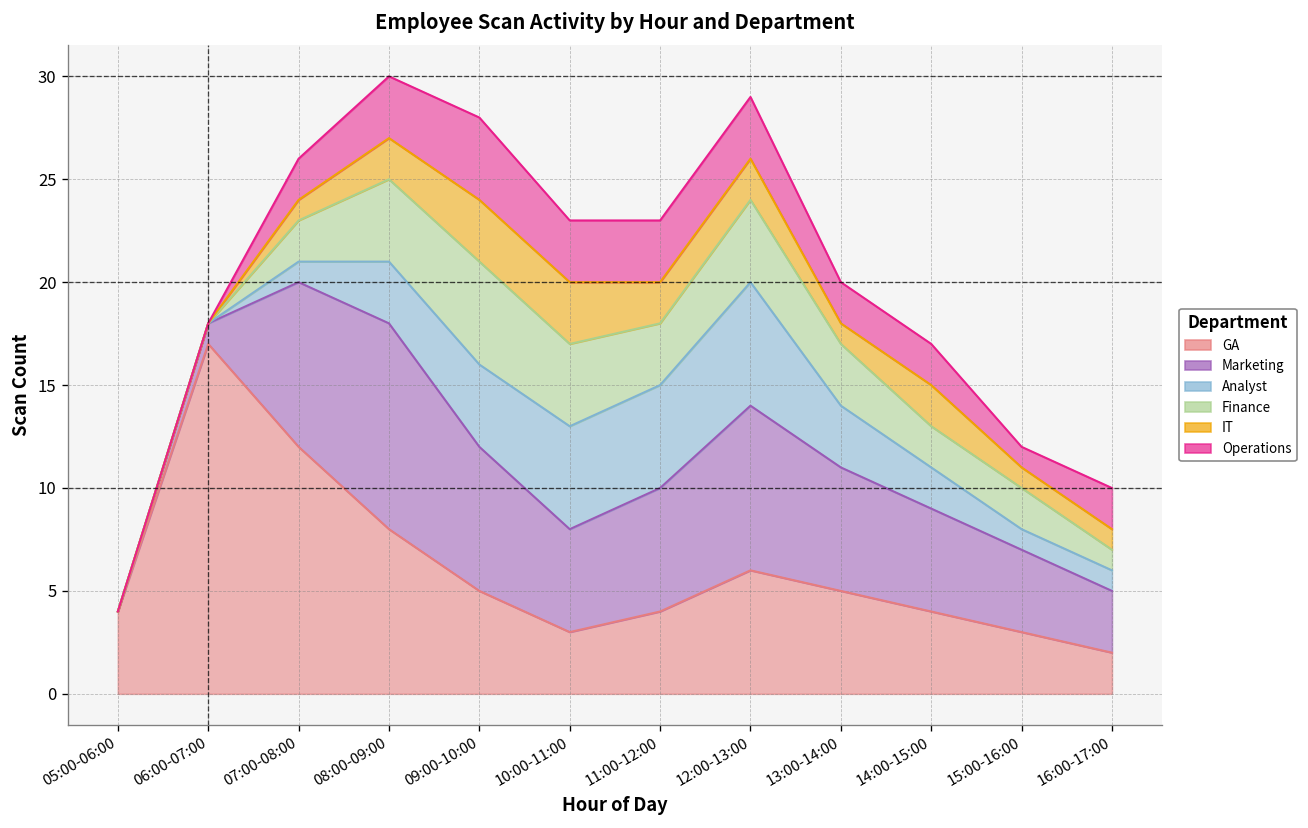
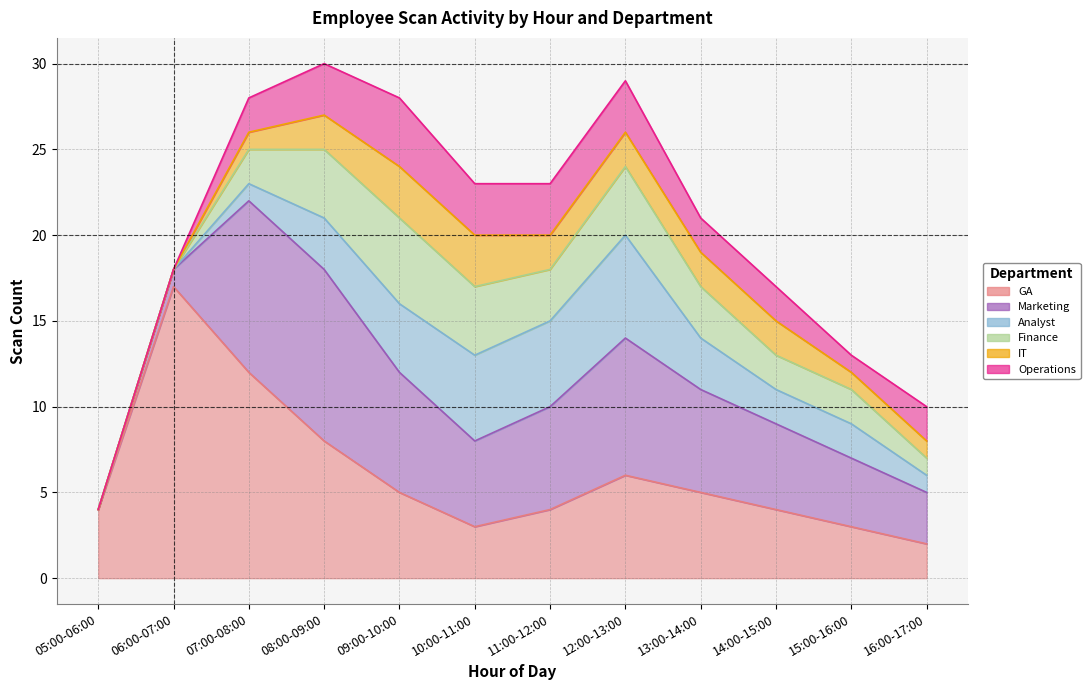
  {
    "GA": {
      "06:00-07:00": 17,
      "07:00-08:00": 12,
      "08:00-09:00": 8,
      "09:00-10:00": 5,
      "10:00-11:00": 3,
      "11:00-12:00": 4,
      "12:00-13:00": 6,
      "13:00-14:00": 5,
      "14:00-15:00": 4,
      "15:00-16:00": 3,
      "16:00-17:00": 2
    },
    "Marketing": {
-     "07:00-08:00": 8,
+     "07:00-08:00": 10,
      "08:00-09:00": 10,
      "09:00-10:00": 7,
      "10:00-11:00": 5,
      "11:00-12:00": 6,
      "12:00-13:00": 8,
      "13:00-14:00": 6,
      "14:00-15:00": 5,
      "15:00-16:00": 4,
      "16:00-17:00": 3
    },
    "Analyst": {
      "07:00-08:00": 1,
      "08:00-09:00": 3,
      "09:00-10:00": 4,
      "10:00-11:00": 5,
      "11:00-12:00": 5,
      "12:00-13:00": 6,
      "13:00-14:00": 3,
      "14:00-15:00": 2,
-     "15:00-16:00": 1,
+     "15:00-16:00": 2,
      "16:00-17:00": 1
    },
    "Finance": {
      "07:00-08:00": 2,
      "08:00-09:00": 4,
      "09:00-10:00": 5,
      "10:00-11:00": 4,
      "11:00-12:00": 3,
      "12:00-13:00": 4,
      "13:00-14:00": 3,
      "14:00-15:00": 2,
      "15:00-16:00": 2,
      "16:00-17:00": 1
    },
    "IT": {
      "07:00-08:00": 1,
      "08:00-09:00": 2,
      "09:00-10:00": 3,
      "10:00-11:00": 3,
      "11:00-12:00": 2,
      "12:00-13:00": 2,
-     "13:00-14:00": 1,
+     "13:00-14:00": 2,
      "14:00-15:00": 2,
      "15:00-16:00": 1,
      "16:00-17:00": 1
    },
    "Operations": {
      "07:00-08:00": 2,
      "08:00-09:00": 3,
      "09:00-10:00": 4,
      "10:00-11:00": 3,
      "11:00-12:00": 3,
      "12:00-13:00": 3,
      "13:00-14:00": 2,
      "14:00-15:00": 2,
      "15:00-16:00": 1,
      "16:00-17:00": 2
    }
  }
